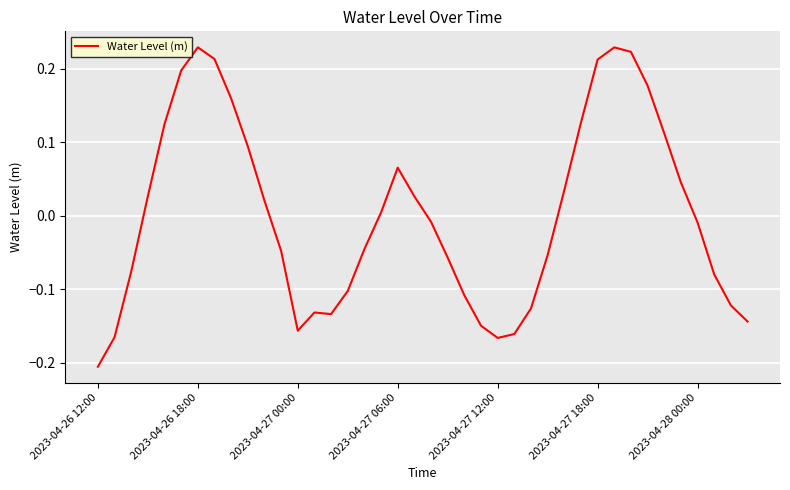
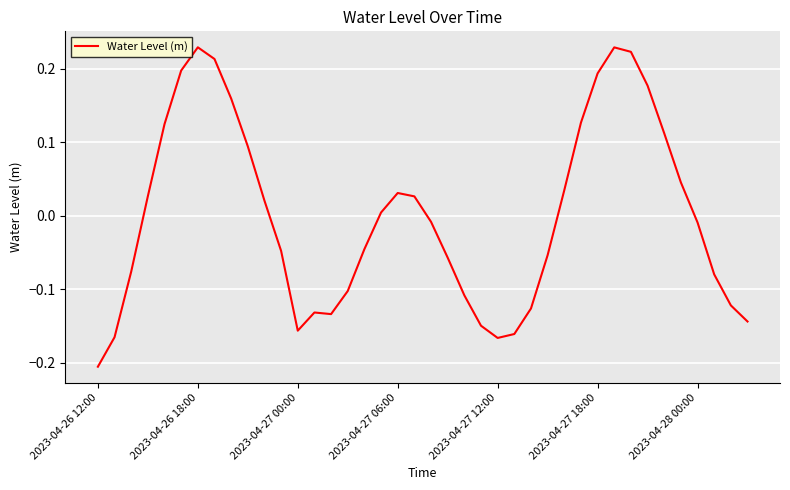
  {
    "2023-04-26 12:00": -0.21,
    "2023-04-26 18:00": 0.23,
    "2023-04-27 00:00": -0.16,
-   "2023-04-27 06:00": 0.07,
+   "2023-04-27 06:00": 0.03,
    "2023-04-27 12:00": -0.17,
-   "2023-04-27 18:00": 0.21,
+   "2023-04-27 18:00": 0.19,
    "2023-04-28 00:00": -0.01
  }
